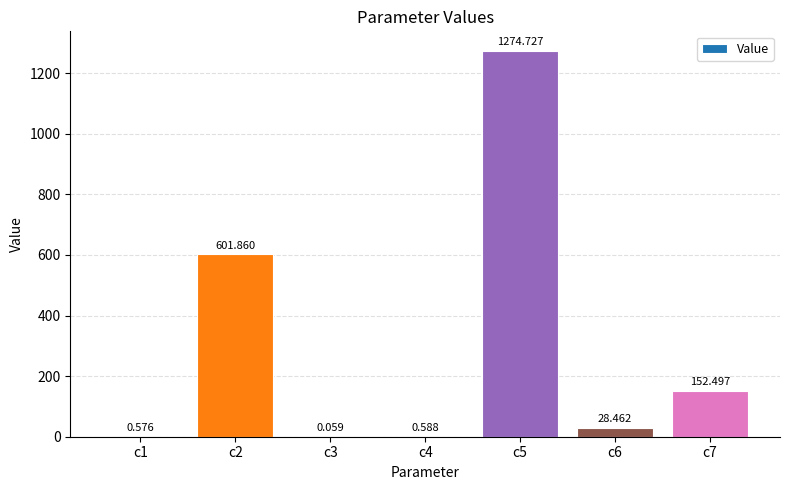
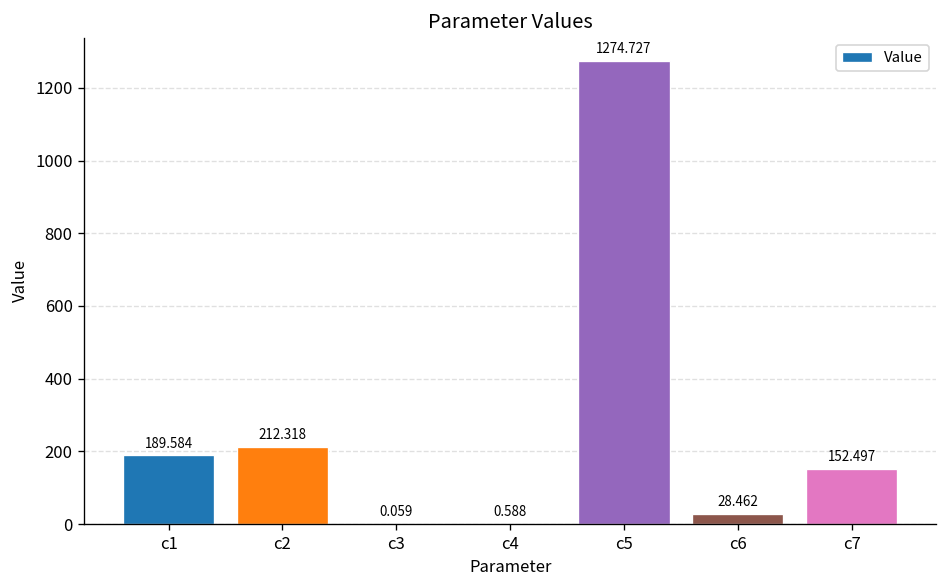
  {
-   "c1": 0.576,
-   "c2": 601.860,
+   "c1": 189.584,
+   "c2": 212.318,
    "c3": 0.059,
    "c4": 0.588,
    "c5": 1274.727,
    "c6": 28.462,
    "c7": 152.497
  }
